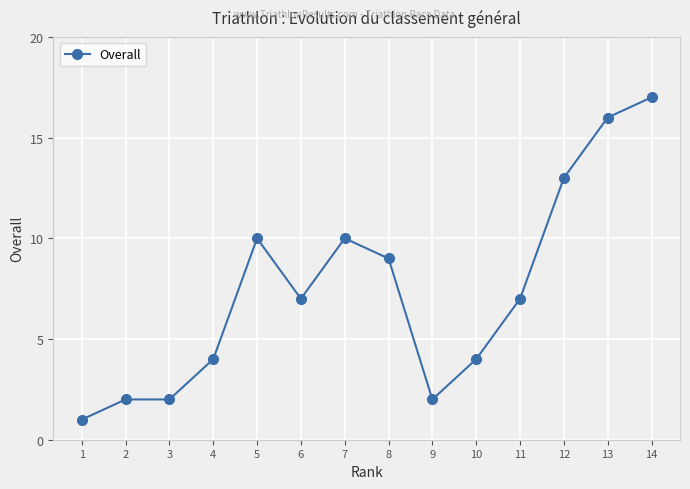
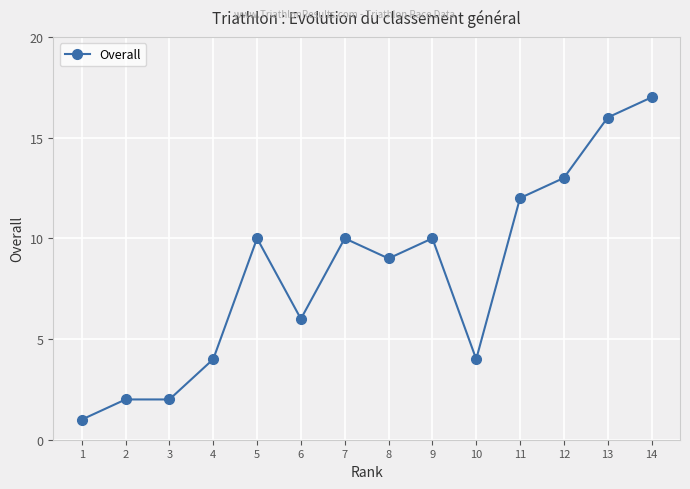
  {
    "1": 1,
    "2": 2,
    "3": 2,
    "4": 4,
    "5": 10,
-   "6": 7,
+   "6": 6,
    "7": 10,
    "8": 9,
-   "9": 2,
+   "9": 10,
    "10": 4,
-   "11": 7,
+   "11": 12,
    "12": 13,
    "13": 16,
    "14": 17
  }
